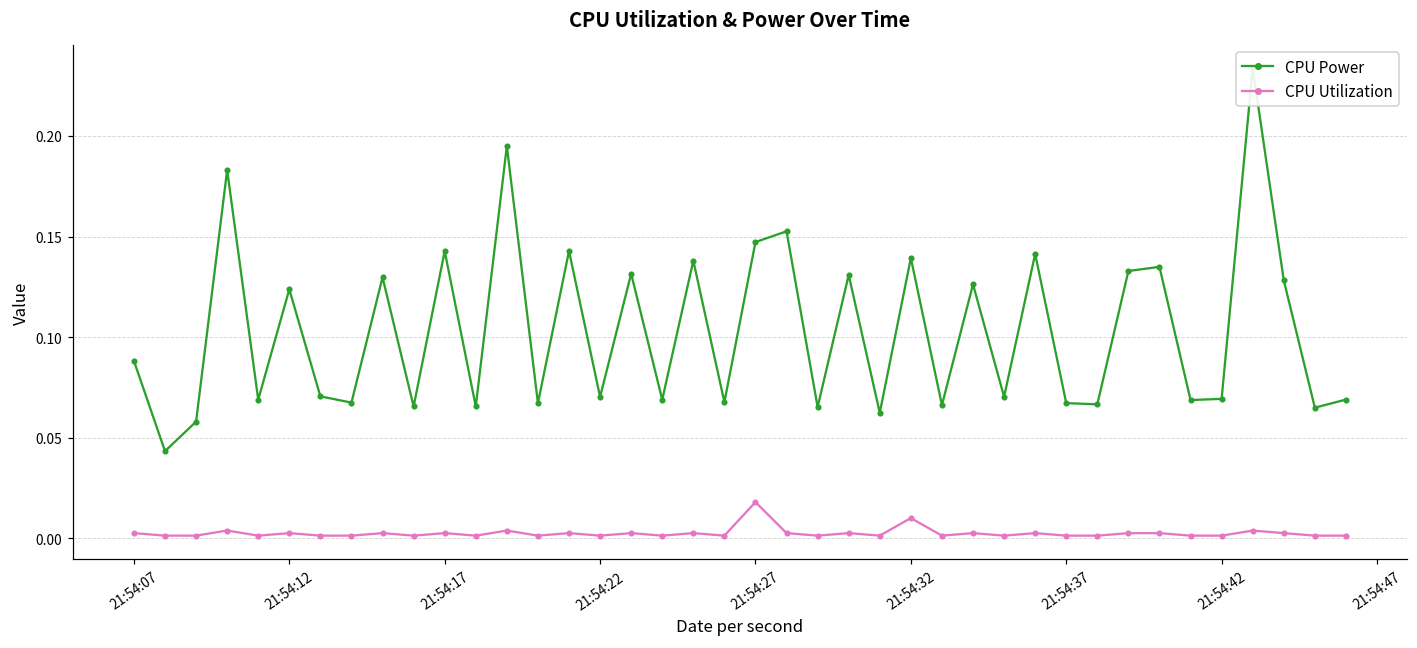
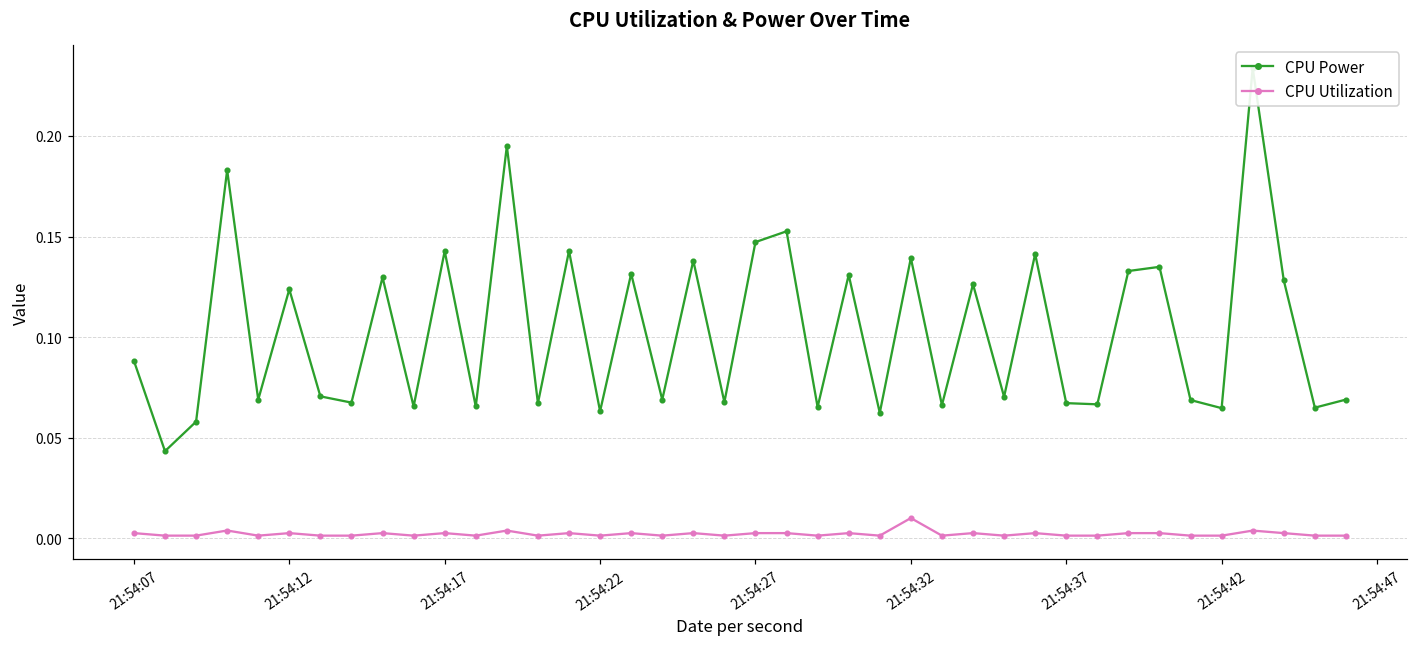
  {
    "CPU Power": {
      "21:54:07": 0.088,
      "21:54:12": 0.124,
      "21:54:17": 0.143,
-     "21:54:22": 0.070,
+     "21:54:22": 0.063,
      "21:54:27": 0.147,
      "21:54:32": 0.139,
      "21:54:37": 0.067,
-     "21:54:42": 0.069
+     "21:54:42": 0.065
    },
    "CPU Utilization": {
      "21:54:07": 0.003,
      "21:54:12": 0.003,
      "21:54:17": 0.003,
      "21:54:22": 0.001,
-     "21:54:27": 0.018,
+     "21:54:27": 0.003,
      "21:54:32": 0.010,
      "21:54:37": 0.001,
      "21:54:42": 0.001
    }
  }
